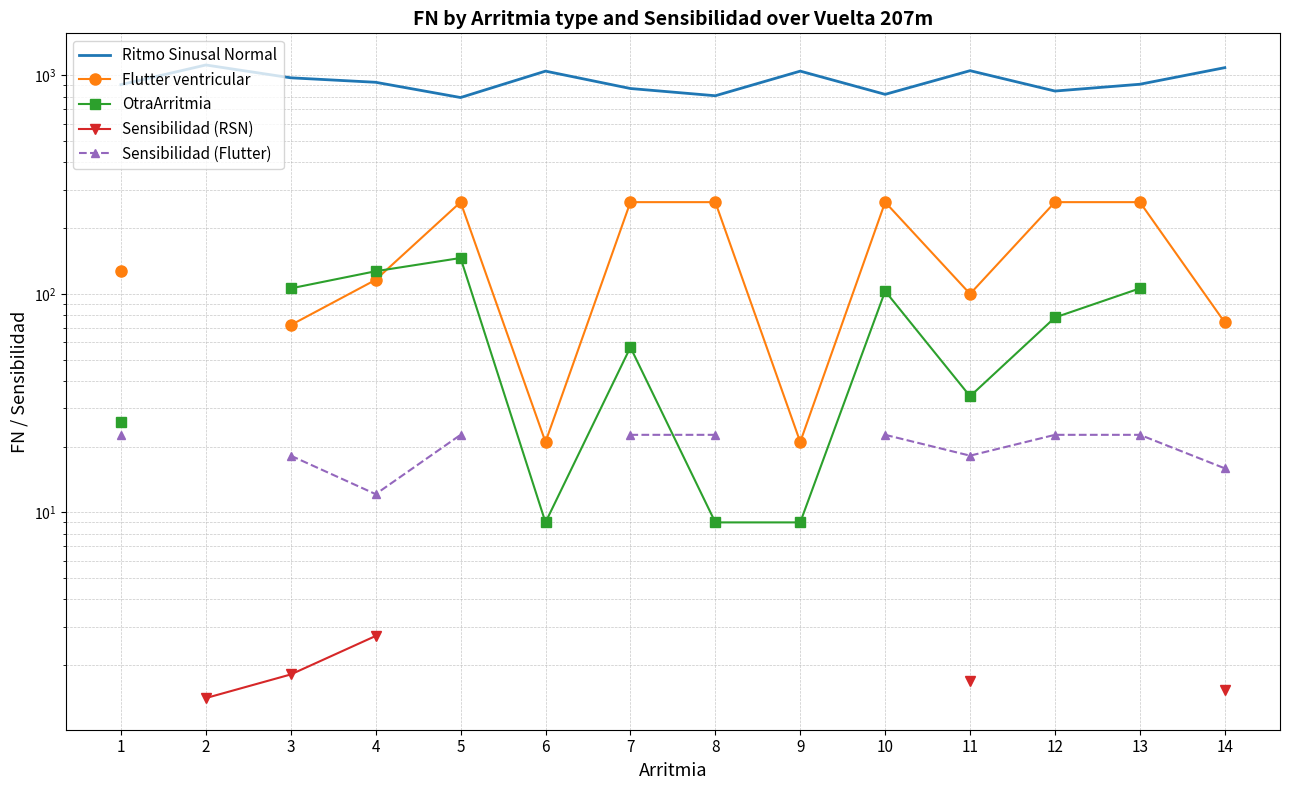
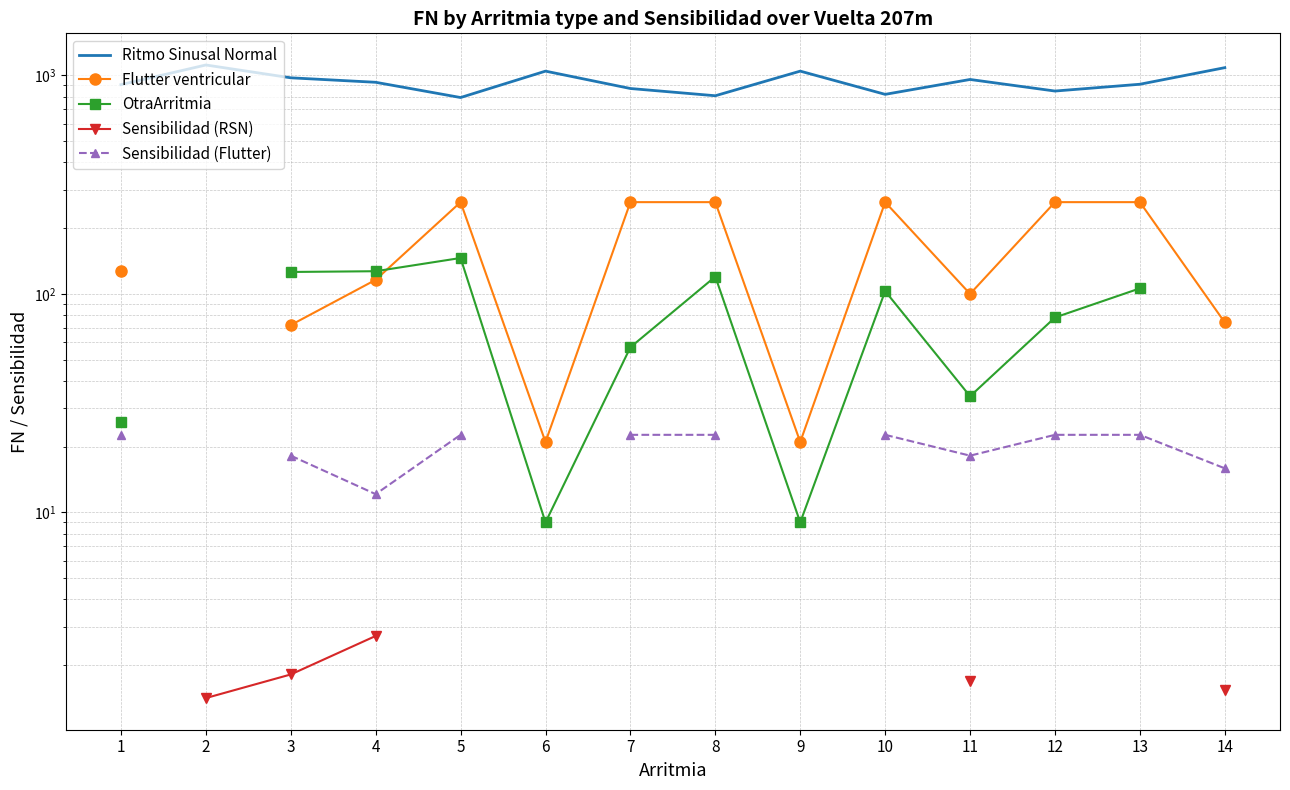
  {
    "Ritmo Sinusal Normal": {
      "3": 1000,
      "4": 930,
      "5": 790,
      "6": 1000,
      "7": 870,
      "8": 810,
      "9": 1000,
      "10": 820,
-     "11": 1100,
+     "11": 1000,
      "12": 850,
      "13": 910,
      "14": 1100
    },
    "Flutter ventricular": {
      "1": 130,
      "3": 72,
      "4": 120,
      "5": 260,
      "6": 21,
      "7": 260,
      "8": 260,
      "9": 21,
      "10": 260,
      "11": 100,
      "12": 260,
      "13": 260,
      "14": 74
    },
    "OtraArritmia": {
      "1": 26,
-     "3": 110,
+     "3": 130,
      "4": 130,
      "5": 150,
      "6": 9,
      "7": 57,
-     "8": 9,
+     "8": 120,
      "9": 9,
      "10": 100,
      "11": 34,
      "12": 78,
      "13": 110
    },
    "Sensibilidad (RSN)": {
      "2": 1.4,
      "3": 1.8,
      "4": 2.7,
      "11": 1.7,
      "14": 1.5
    },
    "Sensibilidad (Flutter)": {
      "1": 23,
      "3": 18,
      "4": 12,
      "5": 23,
      "7": 23,
      "8": 23,
      "10": 23,
      "11": 18,
      "12": 23,
      "13": 23,
      "14": 16
    }
  }
